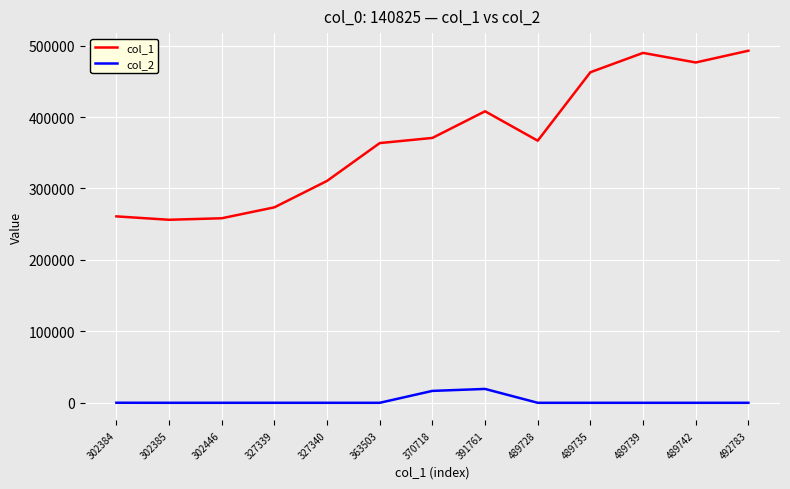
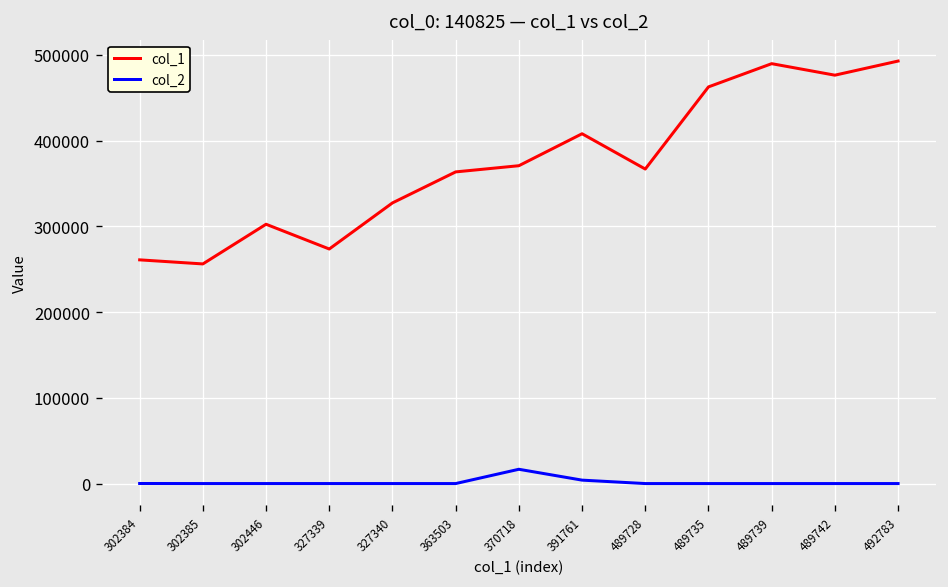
  {
    "col_1": {
      "302384": 260000,
      "302385": 260000,
-     "302446": 260000,
+     "302446": 300000,
      "327339": 270000,
-     "327340": 310000,
+     "327340": 330000,
      "363503": 360000,
      "370718": 370000,
      "391761": 410000,
      "489728": 370000,
      "489735": 460000,
      "489739": 490000,
      "489742": 480000,
      "492783": 490000
    },
    "col_2": {
      "302384": 0,
      "302385": 0,
      "302446": 0,
      "327339": 0,
      "327340": 0,
      "363503": 0,
      "370718": 20000,
-     "391761": 20000,
+     "391761": 0,
      "489728": 0,
      "489735": 0,
      "489739": 0,
      "489742": 0,
      "492783": 0
    }
  }
